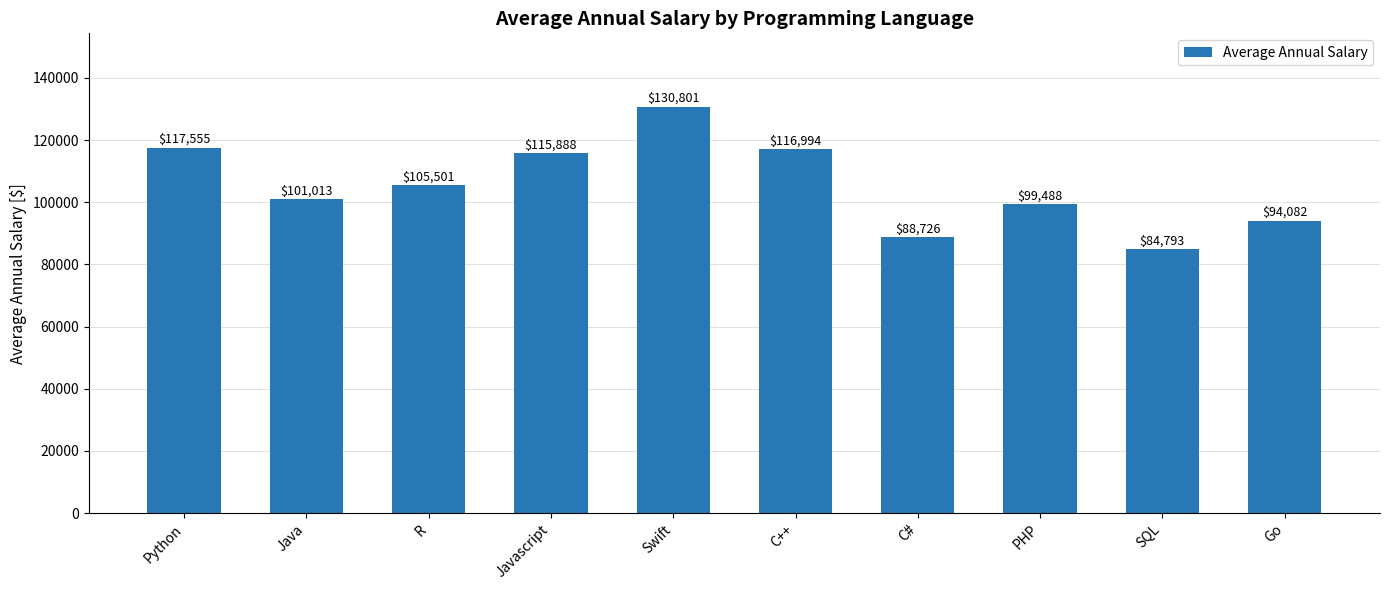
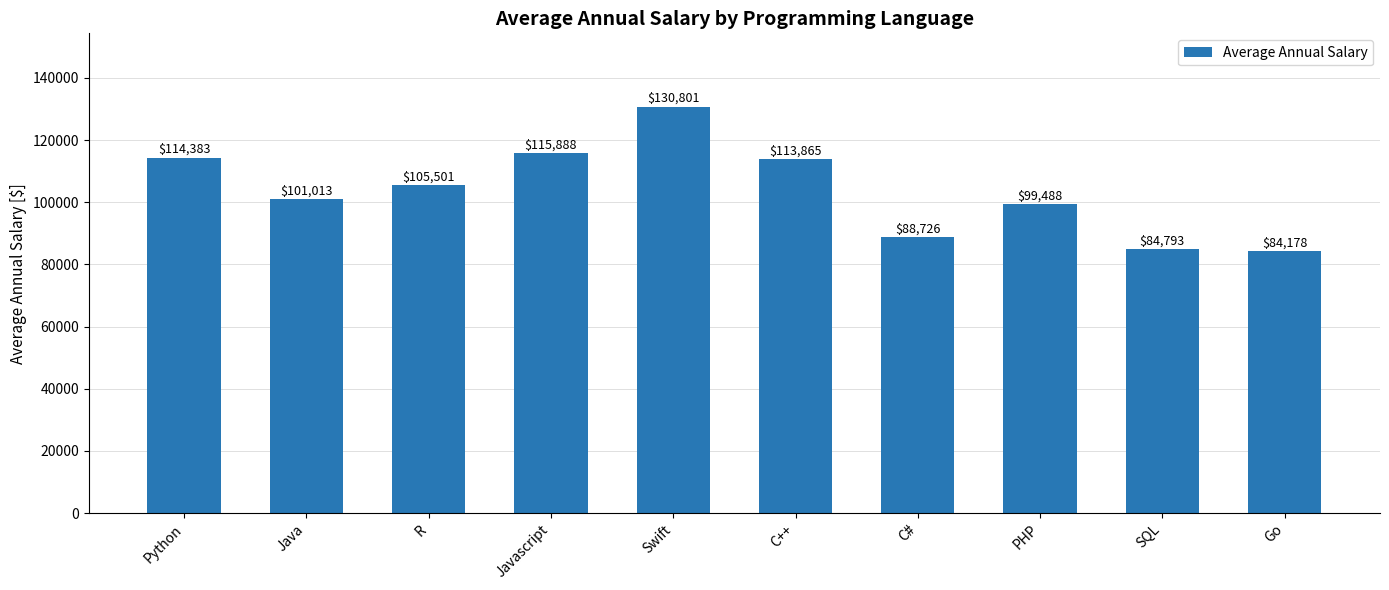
  {
-   "Python": "$117,555",
+   "Python": "$114,383",
    "Java": "$101,013",
    "R": "$105,501",
    "Javascript": "$115,888",
    "Swift": "$130,801",
-   "C++": "$116,994",
+   "C++": "$113,865",
    "C#": "$88,726",
    "PHP": "$99,488",
    "SQL": "$84,793",
-   "Go": "$94,082"
+   "Go": "$84,178"
  }
